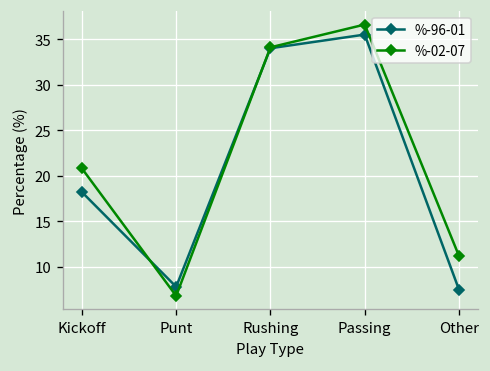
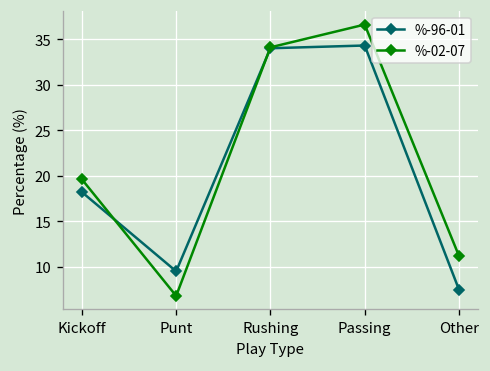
  {
    "%-96-01": {
      "Kickoff": 18,
-     "Punt": 8,
-     "Passing": 36,
+     "Punt": 10,
+     "Passing": 34,
      "Other": 8
    },
    "%-02-07": {
-     "Kickoff": 21,
+     "Kickoff": 20,
      "Punt": 7,
      "Passing": 37,
      "Other": 11
    }
  }
